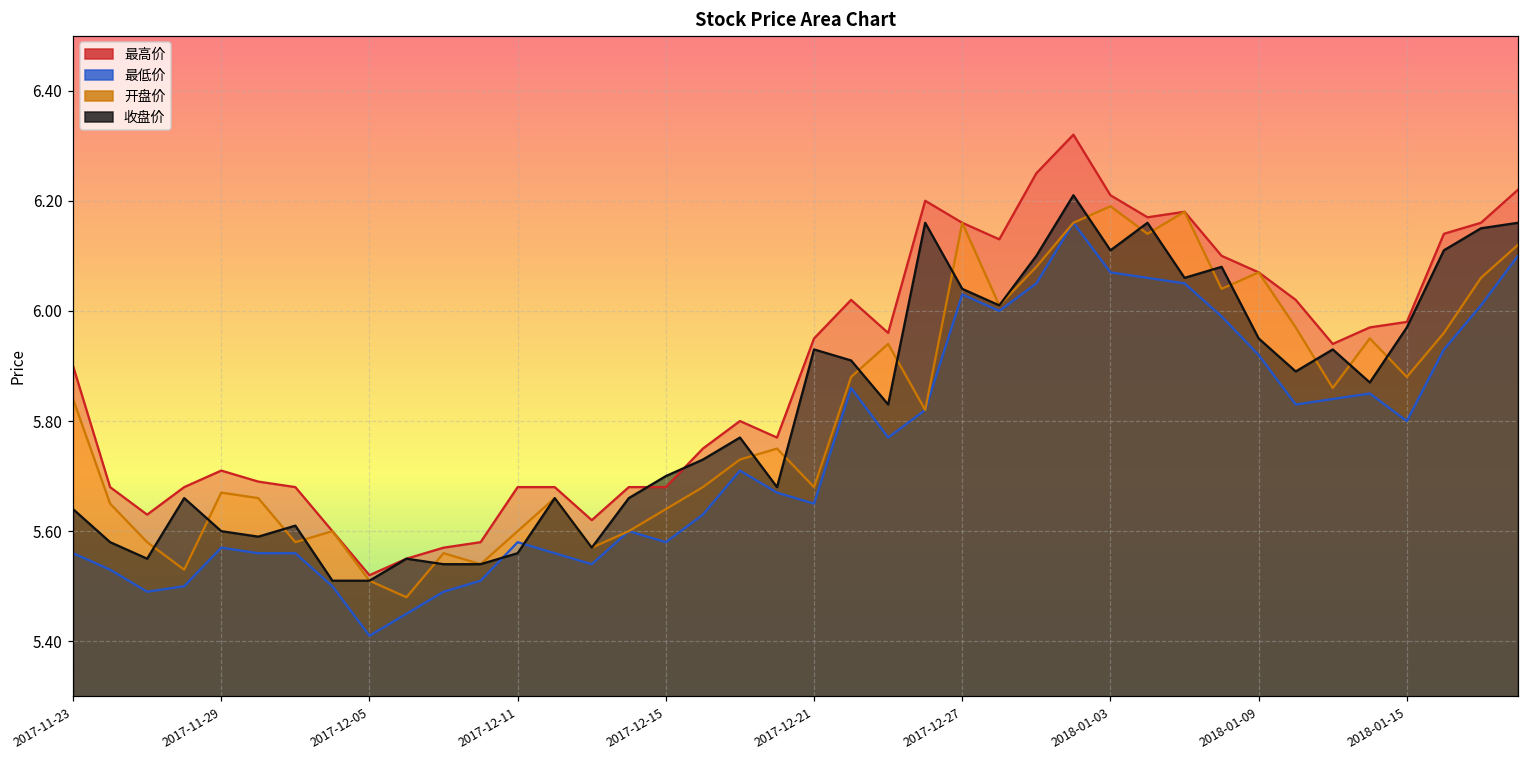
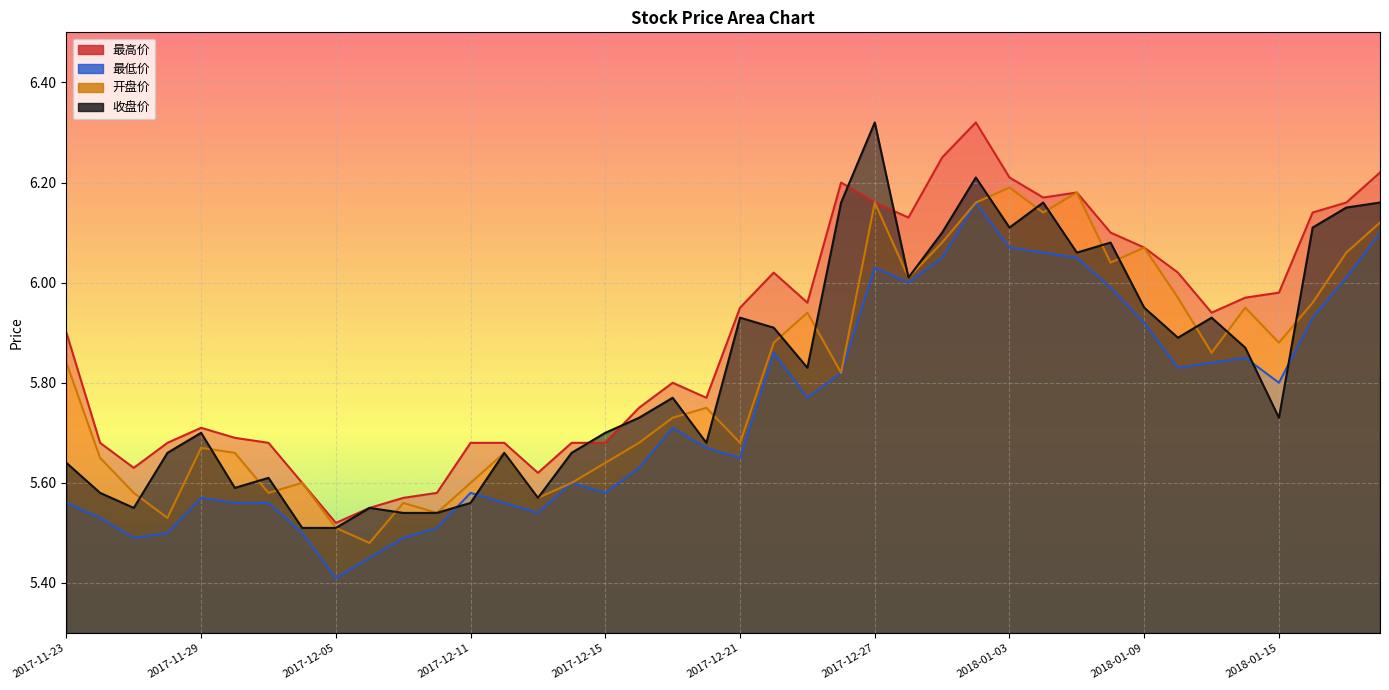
  {
    "收盘价": {
      "2017-11-23": 5.64,
-     "2017-11-29": 5.6,
+     "2017-11-29": 5.7,
      "2017-12-11": 5.56,
      "2017-12-15": 5.70,
      "2017-12-21": 5.93,
-     "2017-12-27": 6.04,
+     "2017-12-27": 6.32,
      "2018-01-03": 6.11,
      "2018-01-09": 5.95,
-     "2018-01-15": 5.97
+     "2018-01-15": 5.73
    }
  }
